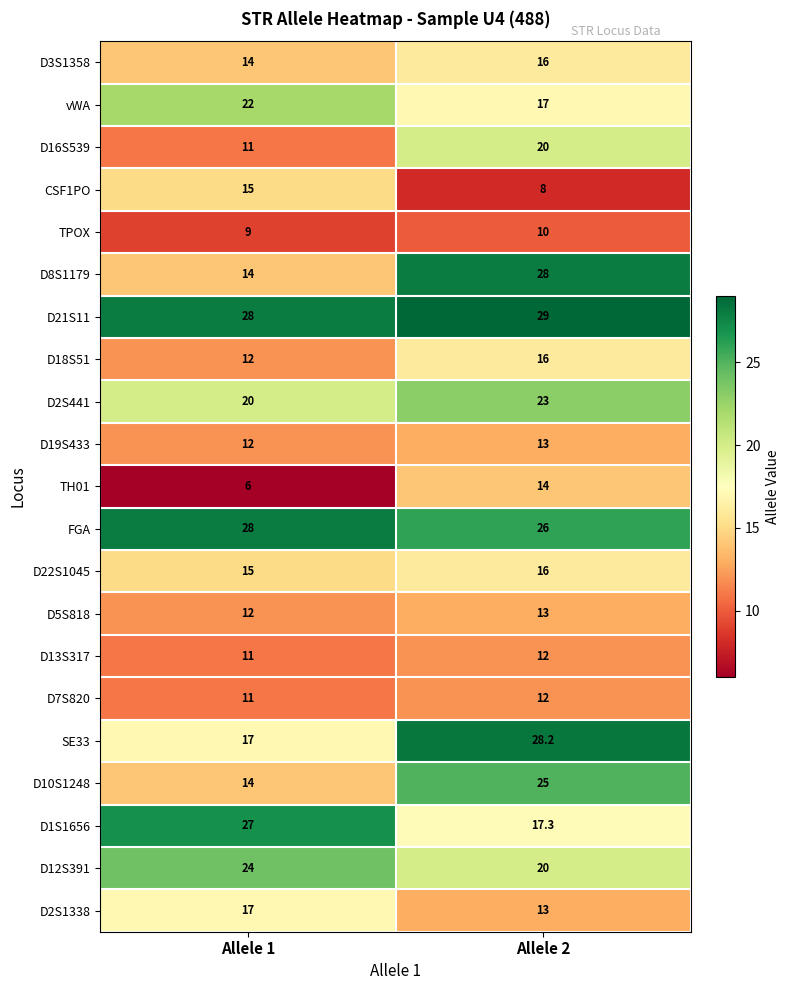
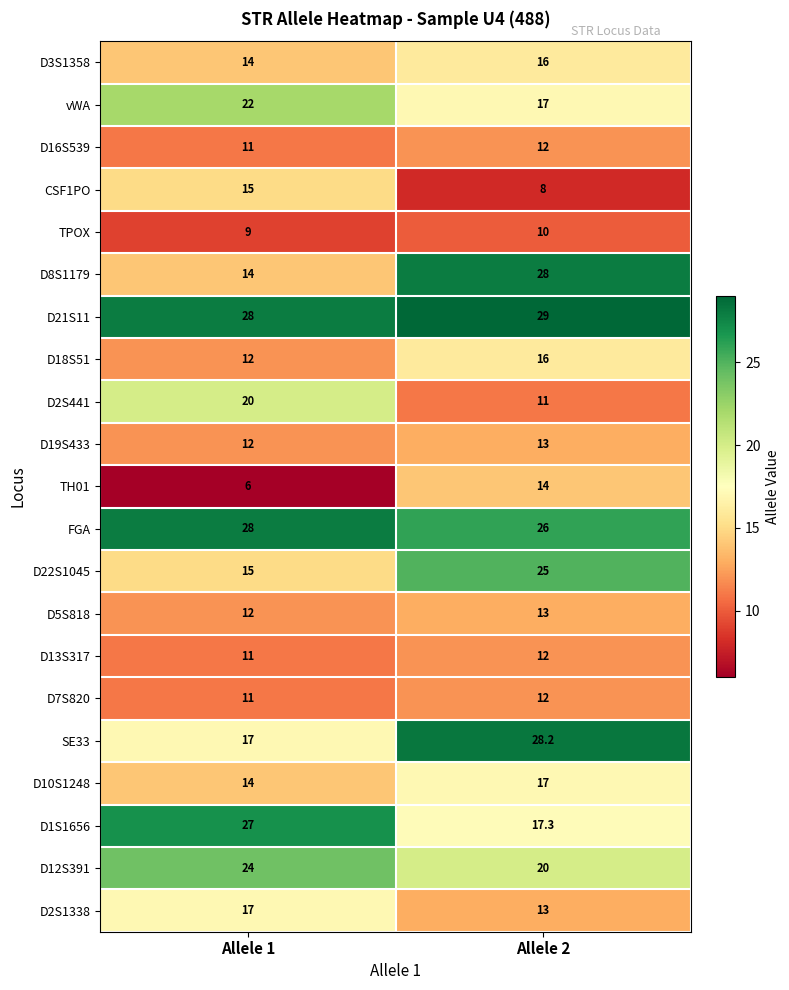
  {
    "D3S1358": {
      "Allele 1": 14,
      "Allele 2": 16
    },
    "vWA": {
      "Allele 1": 22,
      "Allele 2": 17
    },
    "D16S539": {
      "Allele 1": 11,
-     "Allele 2": 20
+     "Allele 2": 12
    },
    "CSF1PO": {
      "Allele 1": 15,
      "Allele 2": 8
    },
    "TPOX": {
      "Allele 1": 9,
      "Allele 2": 10
    },
    "D8S1179": {
      "Allele 1": 14,
      "Allele 2": 28
    },
    "D21S11": {
      "Allele 1": 28,
      "Allele 2": 29
    },
    "D18S51": {
      "Allele 1": 12,
      "Allele 2": 16
    },
    "D2S441": {
      "Allele 1": 20,
-     "Allele 2": 23
+     "Allele 2": 11
    },
    "D19S433": {
      "Allele 1": 12,
      "Allele 2": 13
    },
    "TH01": {
      "Allele 1": 6,
      "Allele 2": 14
    },
    "FGA": {
      "Allele 1": 28,
      "Allele 2": 26
    },
    "D22S1045": {
      "Allele 1": 15,
-     "Allele 2": 16
+     "Allele 2": 25
    },
    "D5S818": {
      "Allele 1": 12,
      "Allele 2": 13
    },
    "D13S317": {
      "Allele 1": 11,
      "Allele 2": 12
    },
    "D7S820": {
      "Allele 1": 11,
      "Allele 2": 12
    },
    "SE33": {
      "Allele 1": 17,
      "Allele 2": 28.2
    },
    "D10S1248": {
      "Allele 1": 14,
-     "Allele 2": 25
+     "Allele 2": 17
    },
    "D1S1656": {
      "Allele 1": 27,
      "Allele 2": 17.3
    },
    "D12S391": {
      "Allele 1": 24,
      "Allele 2": 20
    },
    "D2S1338": {
      "Allele 1": 17,
      "Allele 2": 13
    }
  }
